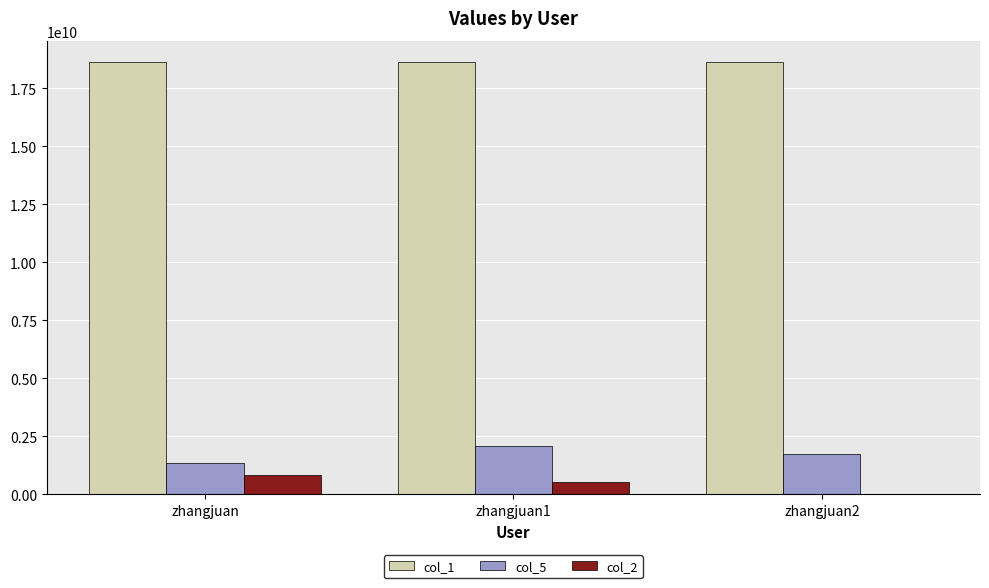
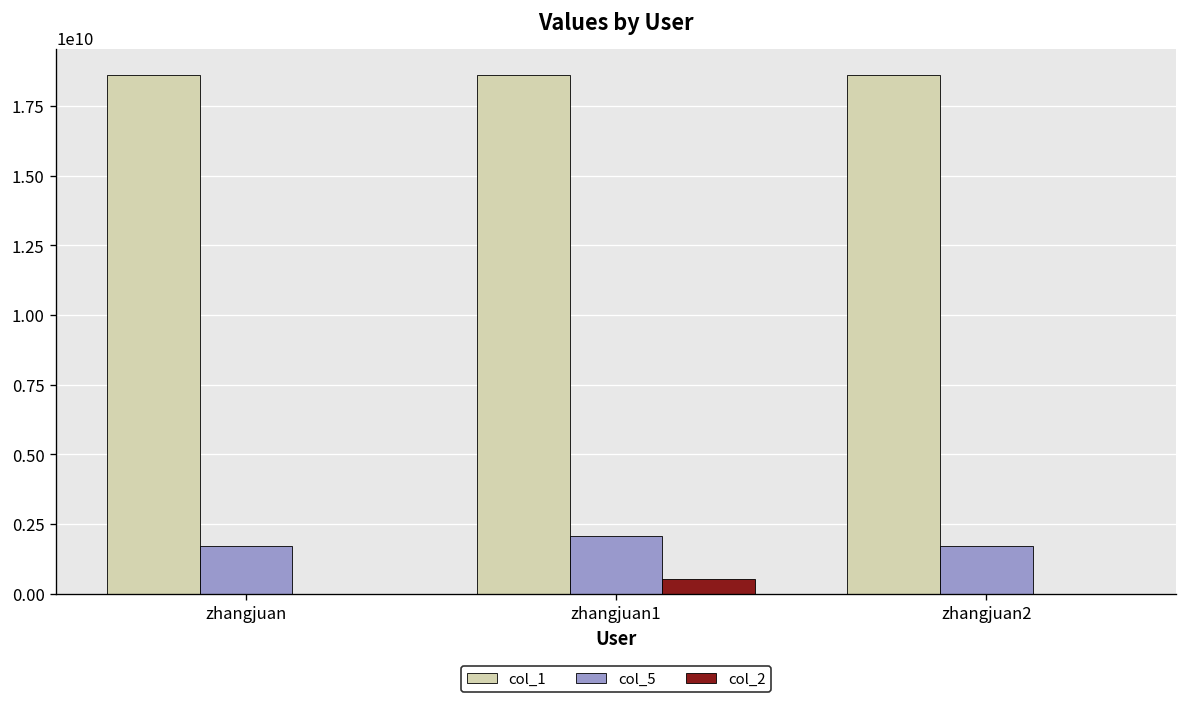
  {
    "col_1": {
      "zhangjuan": 18600000000,
      "zhangjuan1": 18600000000,
      "zhangjuan2": 18600000000
    },
    "col_5": {
-     "zhangjuan": 1300000000,
+     "zhangjuan": 1700000000,
      "zhangjuan1": 2100000000,
      "zhangjuan2": 1700000000
    },
    "col_2": {
-     "zhangjuan": 800000000,
+     "zhangjuan": 0,
      "zhangjuan1": 500000000
    }
  }
